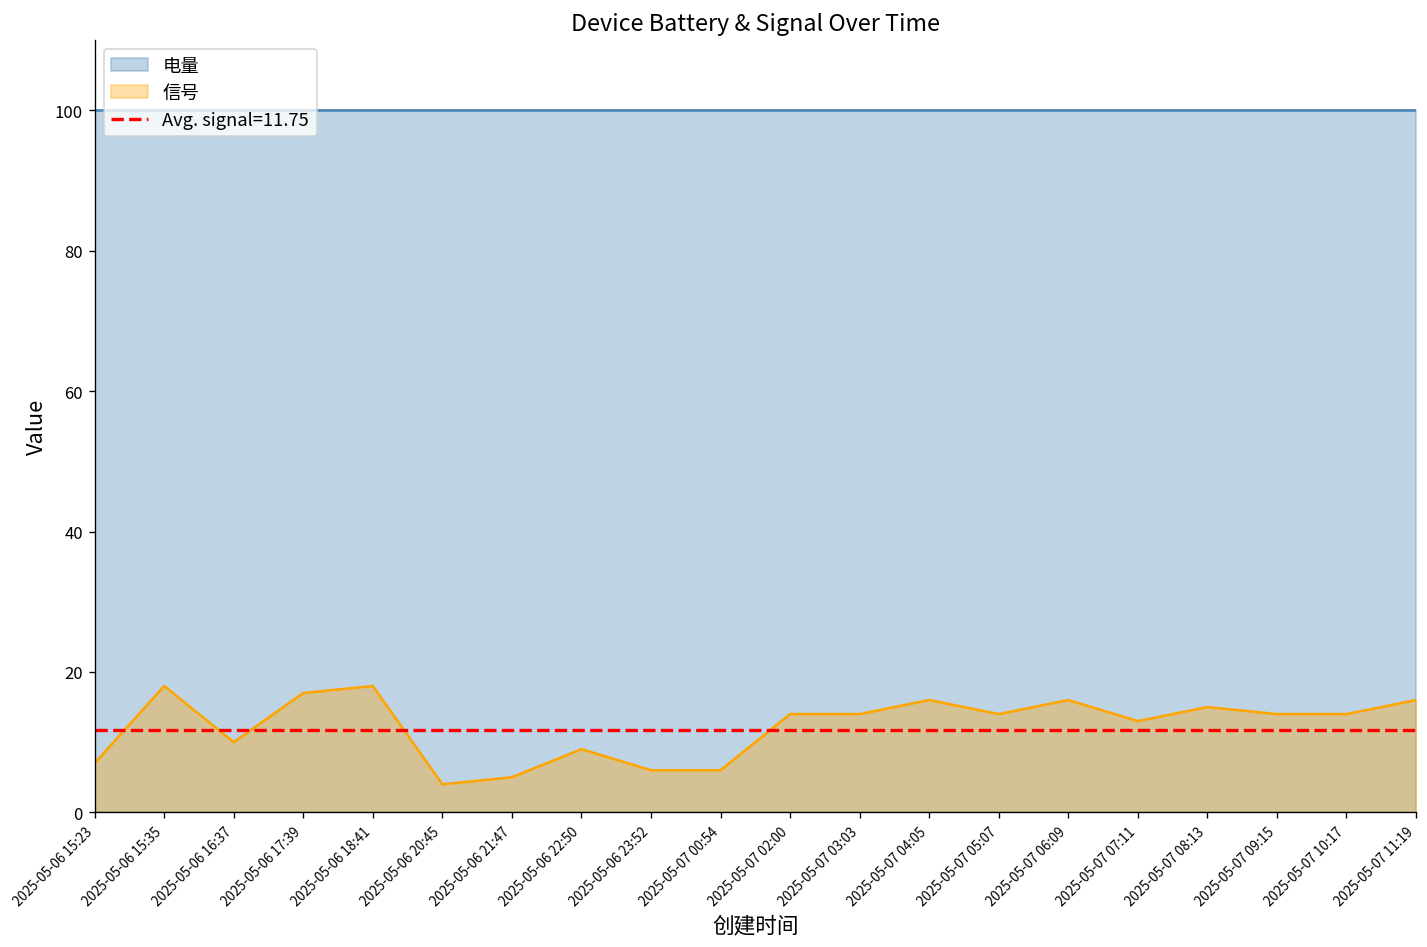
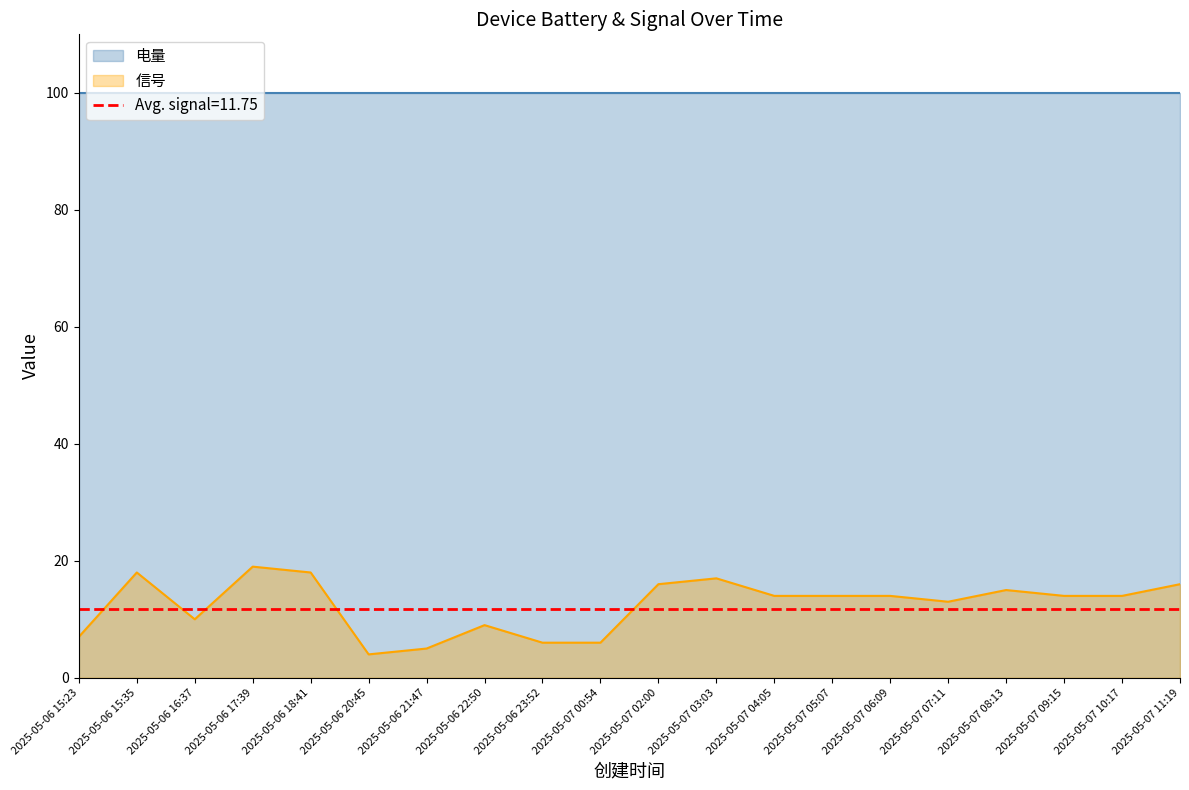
  {
    "电量": {
      "2025-05-06 15:23": 100,
      "2025-05-06 18:41": 100,
      "2025-05-06 20:45": 100,
      "2025-05-06 21:47": 100,
      "2025-05-06 22:50": 100,
      "2025-05-06 23:52": 100,
      "2025-05-07 00:54": 100,
      "2025-05-07 02:00": 100,
      "2025-05-07 03:03": 100,
      "2025-05-07 04:05": 100,
      "2025-05-07 05:07": 100,
      "2025-05-07 06:09": 100,
      "2025-05-07 07:11": 100,
      "2025-05-07 08:13": 100,
      "2025-05-07 09:15": 100,
      "2025-05-07 10:17": 100,
      "2025-05-07 11:19": 100
    },
    "信号": {
      "2025-05-06 15:23": 7,
      "2025-05-06 15:35": 18,
      "2025-05-06 16:37": 10,
-     "2025-05-06 17:39": 17,
+     "2025-05-06 17:39": 19,
      "2025-05-06 18:41": 18,
      "2025-05-06 20:45": 4,
      "2025-05-06 21:47": 5,
      "2025-05-06 22:50": 9,
      "2025-05-06 23:52": 6,
      "2025-05-07 00:54": 6,
-     "2025-05-07 02:00": 14,
-     "2025-05-07 03:03": 14,
-     "2025-05-07 04:05": 16,
+     "2025-05-07 02:00": 16,
+     "2025-05-07 03:03": 17,
+     "2025-05-07 04:05": 14,
      "2025-05-07 05:07": 14,
-     "2025-05-07 06:09": 16,
+     "2025-05-07 06:09": 14,
      "2025-05-07 07:11": 13,
      "2025-05-07 08:13": 15,
      "2025-05-07 09:15": 14,
      "2025-05-07 10:17": 14,
      "2025-05-07 11:19": 16
    }
  }
